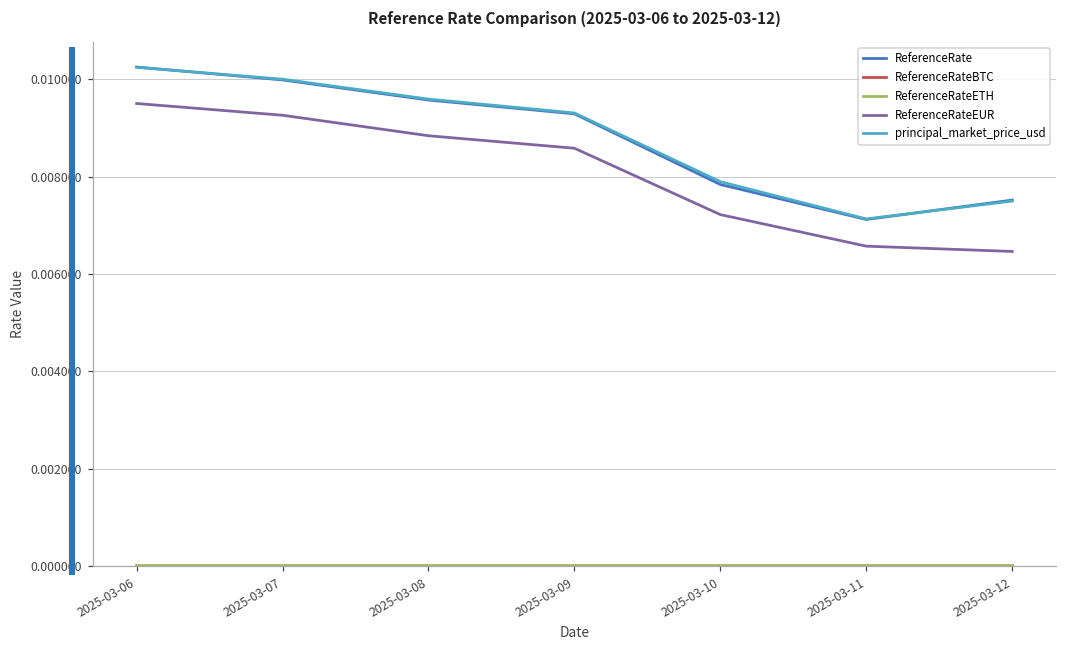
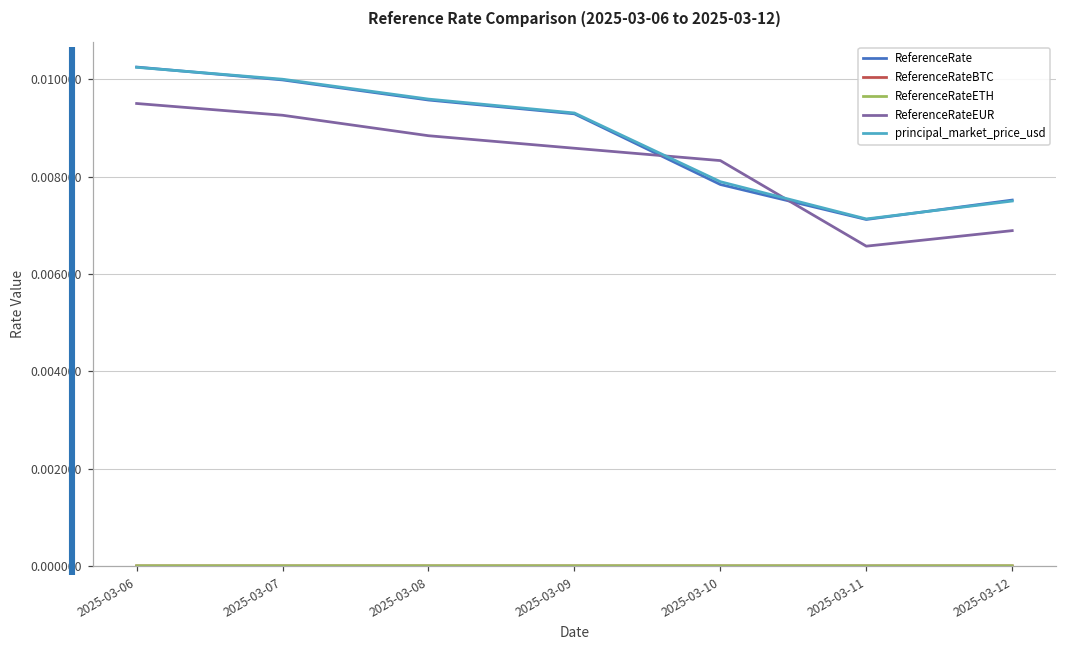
  {
    "ReferenceRateETH": {
      "2025-03-06": 0.0000,
      "2025-03-07": 0.0000,
      "2025-03-08": 0.0000,
      "2025-03-09": 0.0000,
      "2025-03-10": 0.0000,
      "2025-03-11": 0.0000,
      "2025-03-12": 0.0000
    },
    "ReferenceRateEUR": {
      "2025-03-06": 0.0095,
      "2025-03-07": 0.0093,
      "2025-03-08": 0.0088,
      "2025-03-09": 0.0086,
-     "2025-03-10": 0.0072,
+     "2025-03-10": 0.0083,
      "2025-03-11": 0.0066,
-     "2025-03-12": 0.0065
+     "2025-03-12": 0.0069
    }
  }
